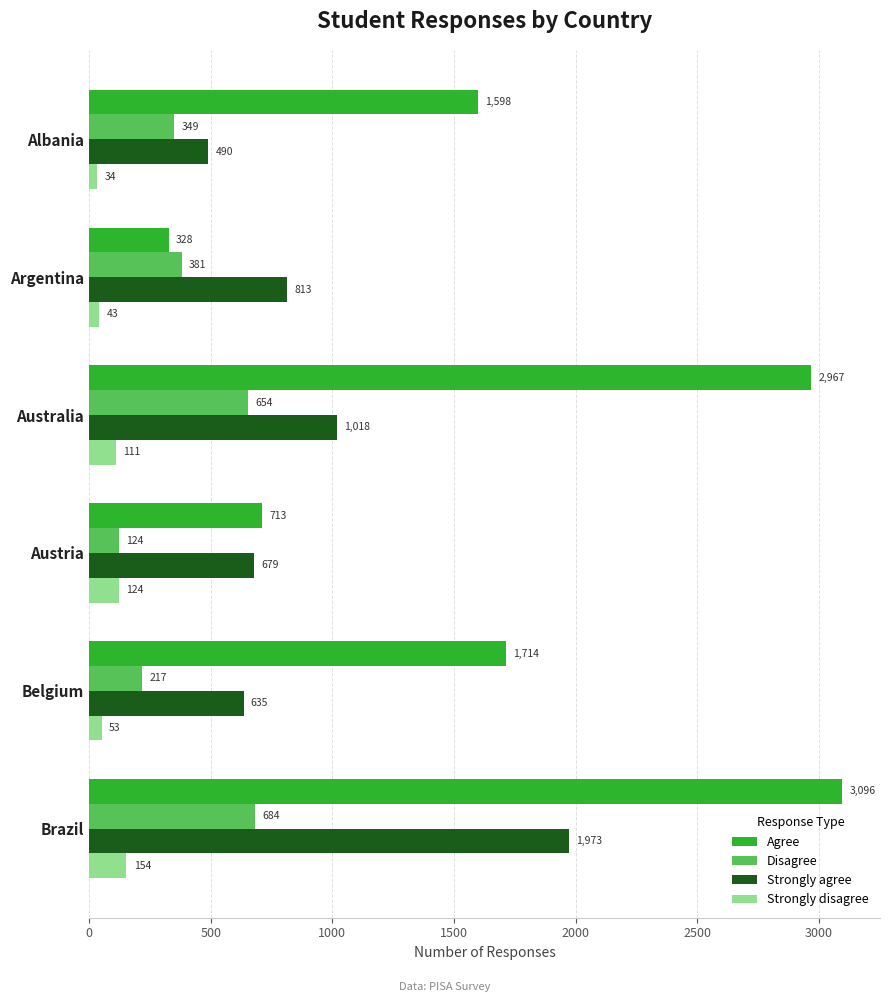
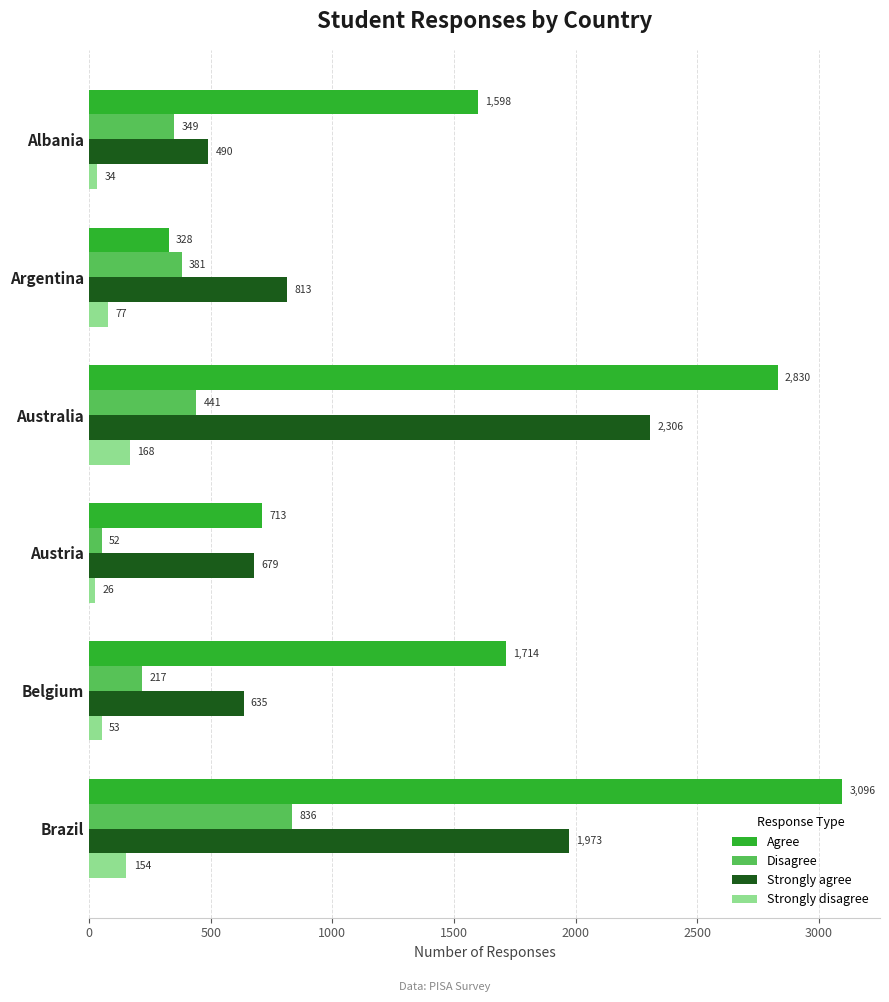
  {
    "Agree": {
      "Albania": "1,598",
      "Argentina": "328",
-     "Australia": "2,967",
+     "Australia": "2,830",
      "Austria": "713",
      "Belgium": "1,714",
      "Brazil": "3,096"
    },
    "Disagree": {
      "Albania": "349",
      "Argentina": "381",
-     "Australia": "654",
-     "Austria": "124",
+     "Australia": "441",
+     "Austria": "52",
      "Belgium": "217",
-     "Brazil": "684"
+     "Brazil": "836"
    },
    "Strongly agree": {
      "Albania": "490",
      "Argentina": "813",
-     "Australia": "1,018",
+     "Australia": "2,306",
      "Austria": "679",
      "Belgium": "635",
      "Brazil": "1,973"
    },
    "Strongly disagree": {
      "Albania": "34",
-     "Argentina": "43",
-     "Australia": "111",
-     "Austria": "124",
+     "Argentina": "77",
+     "Australia": "168",
+     "Austria": "26",
      "Belgium": "53",
      "Brazil": "154"
    }
  }
